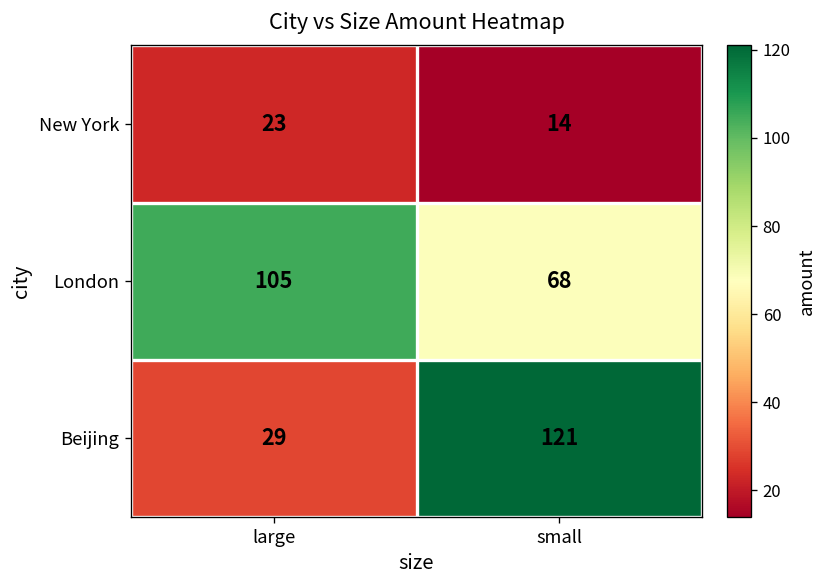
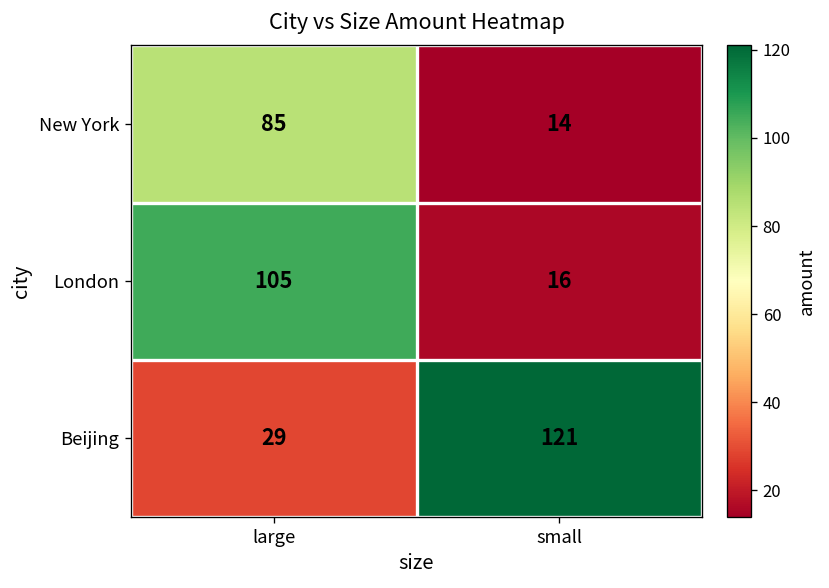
  {
    "New York": {
-     "large": 23,
+     "large": 85,
      "small": 14
    },
    "London": {
      "large": 105,
-     "small": 68
+     "small": 16
    },
    "Beijing": {
      "large": 29,
      "small": 121
    }
  }
